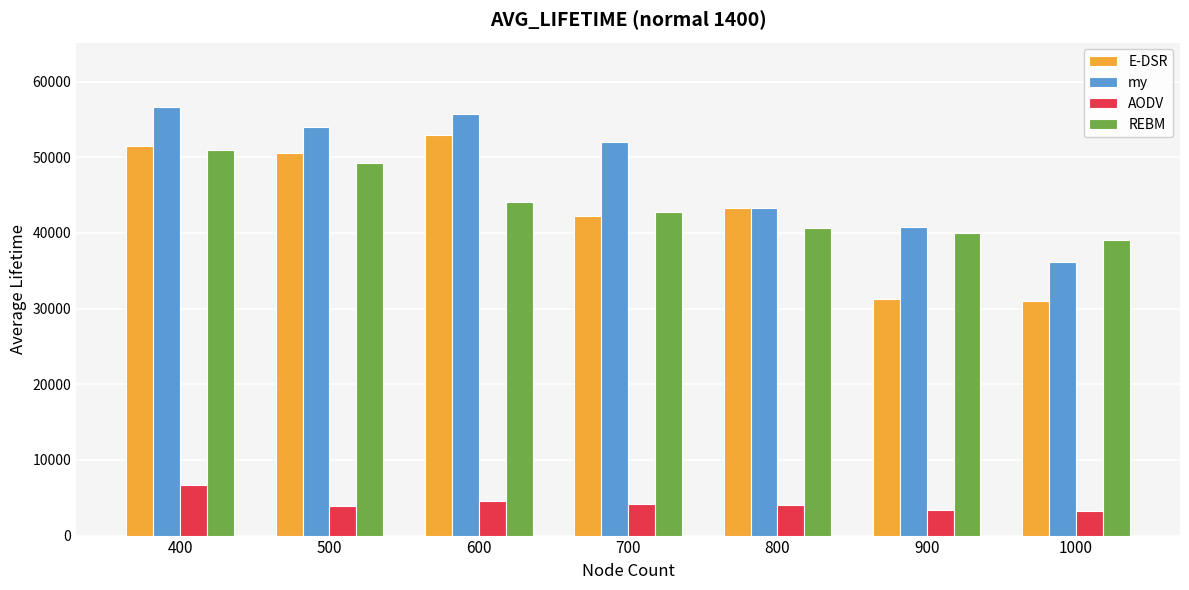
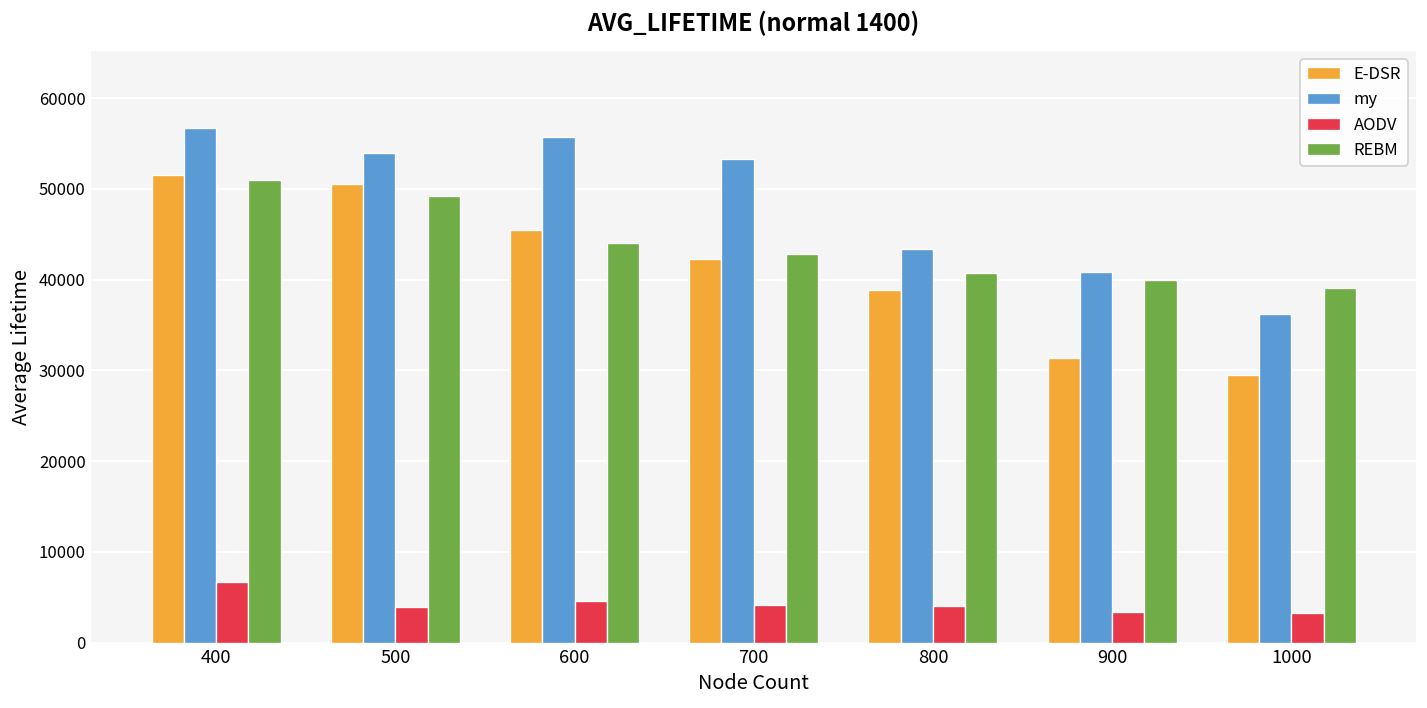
  {
    "E-DSR": {
      "400": 52000,
      "500": 51000,
-     "600": 53000,
+     "600": 45000,
      "700": 42000,
-     "800": 43000,
+     "800": 39000,
      "900": 31000,
-     "1000": 31000
+     "1000": 30000
    },
    "my": {
      "400": 57000,
      "500": 54000,
      "600": 56000,
-     "700": 52000,
+     "700": 53000,
      "800": 43000,
      "900": 41000,
      "1000": 36000
    },
    "AODV": {
      "400": 7000,
      "500": 4000,
      "600": 5000,
      "700": 4000,
      "800": 4000,
      "900": 3000,
      "1000": 3000
    },
    "REBM": {
      "400": 51000,
      "500": 49000,
      "600": 44000,
      "700": 43000,
      "800": 41000,
      "900": 40000,
      "1000": 39000
    }
  }
